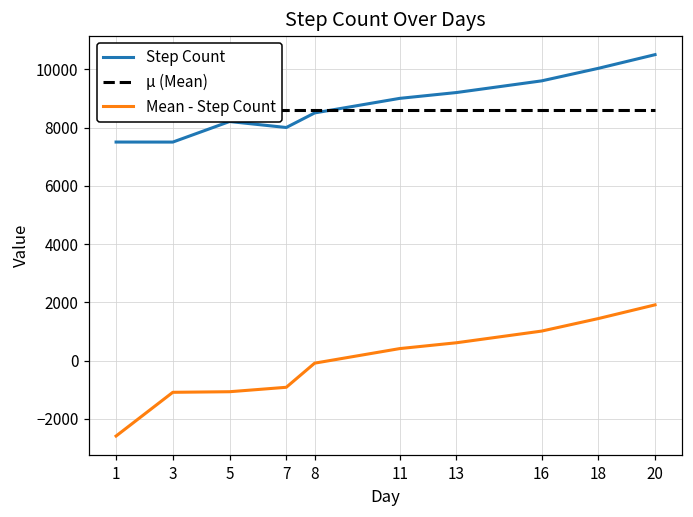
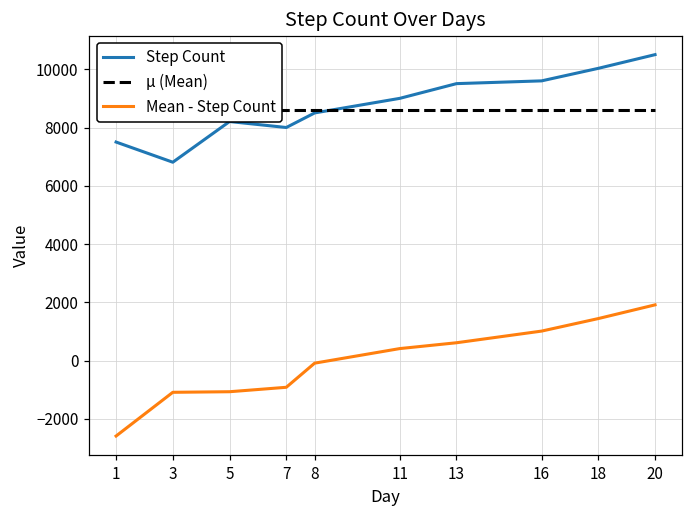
  {
    "Step Count": {
      "1": 7500,
-     "3": 7500,
+     "3": 6800,
      "5": 8200,
      "7": 8000,
      "11": 9000,
-     "13": 9200,
+     "13": 9500,
      "16": 9600,
      "18": 10000,
      "20": 10500
    },
    "μ (Mean)": {
      "7": 8600,
      "11": 8600,
      "13": 8600,
      "16": 8600,
      "18": 8600,
      "20": 8600
    },
    "Mean - Step Count": {
      "1": -2600,
      "3": -1100,
      "5": -1100,
      "7": -900,
      "8": -100,
      "11": 400,
      "13": 600,
      "16": 1000,
      "18": 1400,
      "20": 1900
    }
  }
